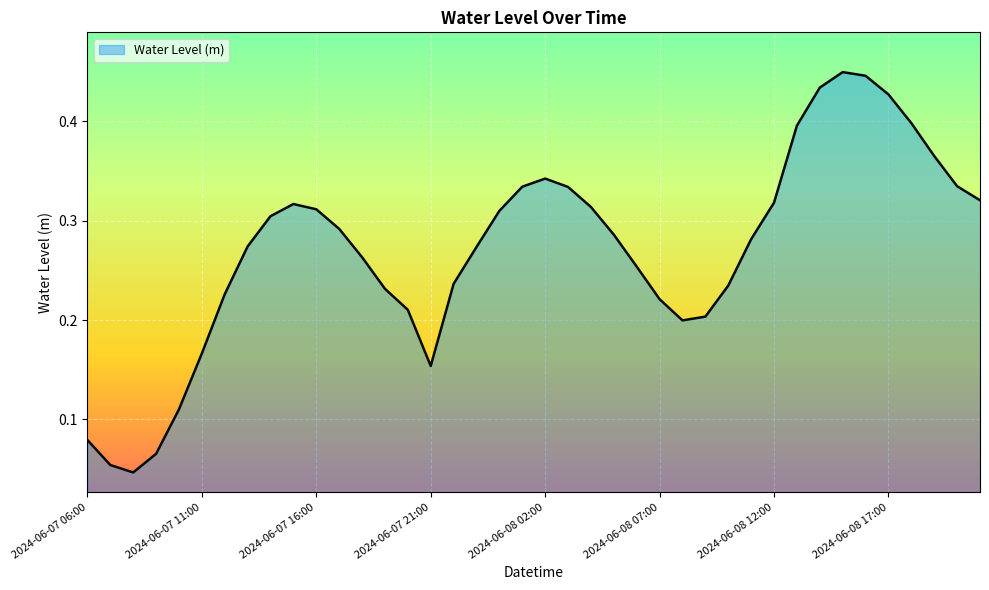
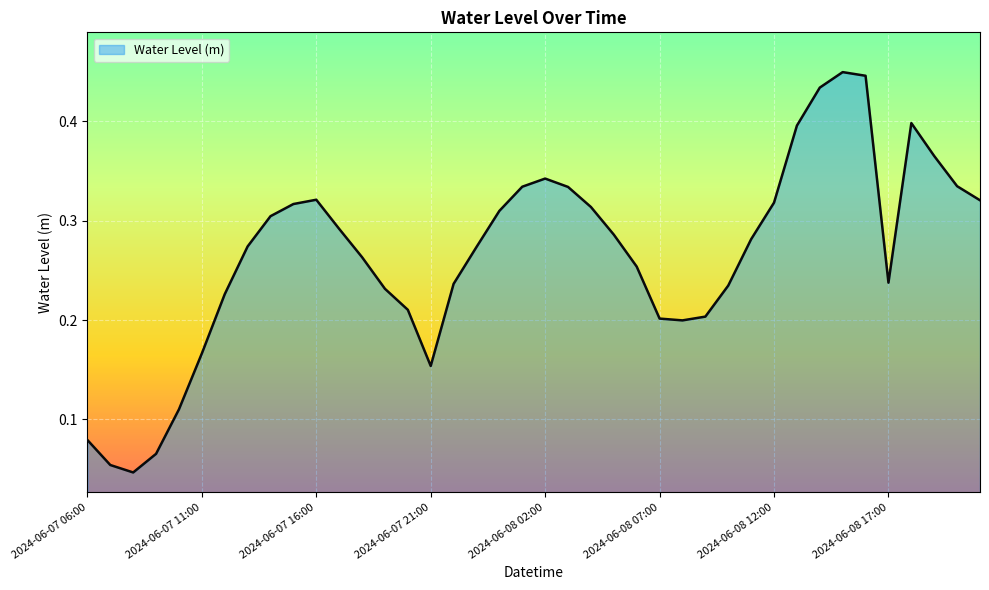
  {
    "2024-06-07 06:00": 0.08,
    "2024-06-07 11:00": 0.17,
-   "2024-06-07 16:00": 0.31,
+   "2024-06-07 16:00": 0.32,
    "2024-06-07 21:00": 0.15,
    "2024-06-08 02:00": 0.34,
-   "2024-06-08 07:00": 0.22,
+   "2024-06-08 07:00": 0.20,
    "2024-06-08 12:00": 0.32,
-   "2024-06-08 17:00": 0.43
+   "2024-06-08 17:00": 0.24
  }
